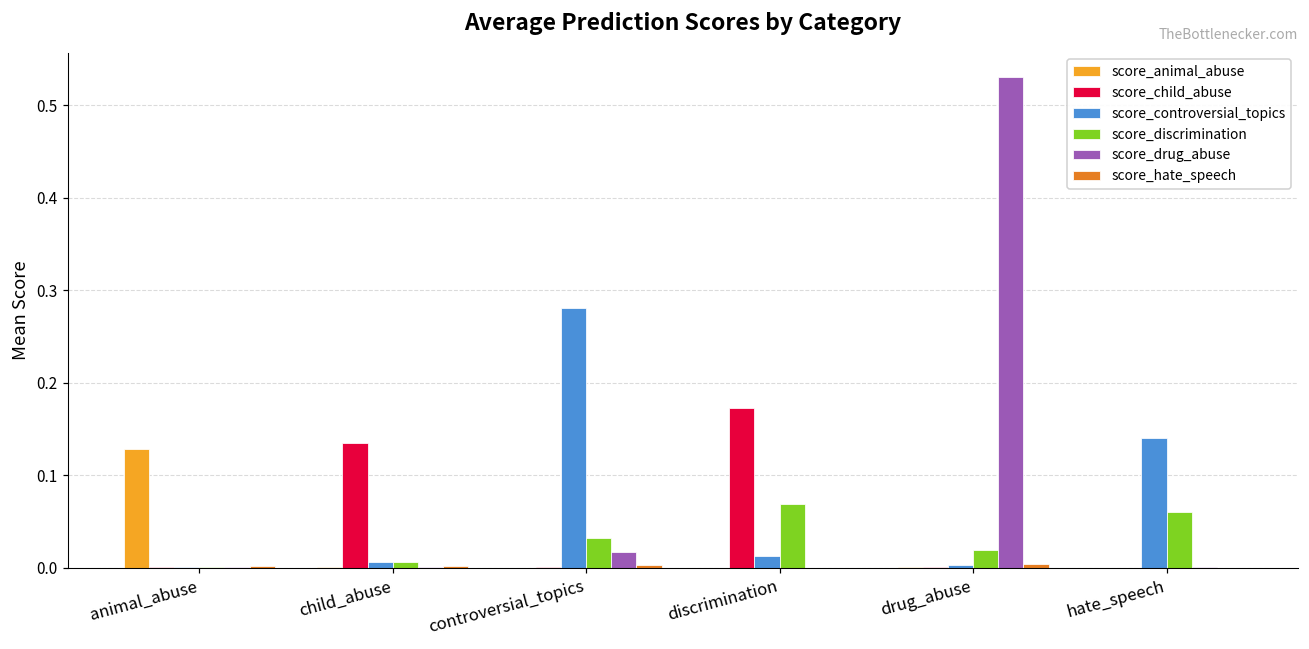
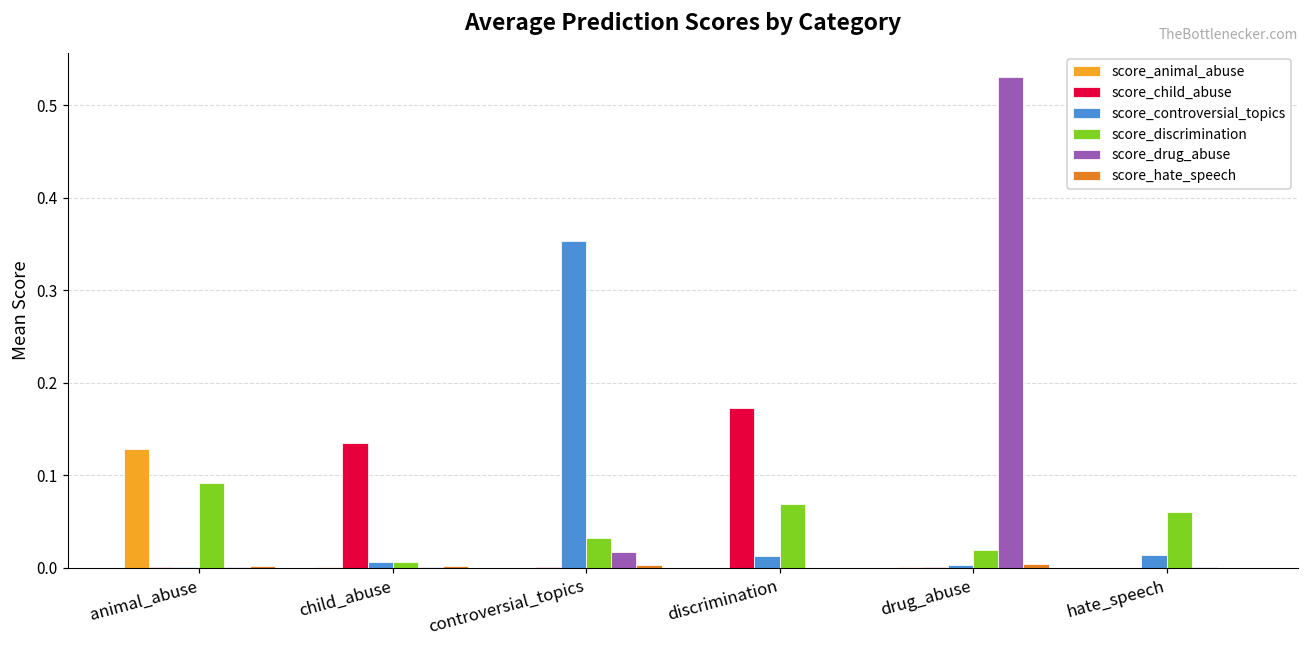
  {
    "score_child_abuse": {
      "child_abuse": 0.14,
      "discrimination": 0.17
    },
    "score_controversial_topics": {
      "child_abuse": 0.01,
-     "controversial_topics": 0.28,
+     "controversial_topics": 0.35,
      "discrimination": 0.01,
-     "hate_speech": 0.14
+     "hate_speech": 0.01
    },
    "score_discrimination": {
-     "animal_abuse": 0.00,
+     "animal_abuse": 0.09,
      "child_abuse": 0.01,
      "controversial_topics": 0.03,
      "discrimination": 0.07,
      "drug_abuse": 0.02,
      "hate_speech": 0.06
    },
    "score_drug_abuse": {
      "controversial_topics": 0.02,
      "drug_abuse": 0.53
    }
  }
